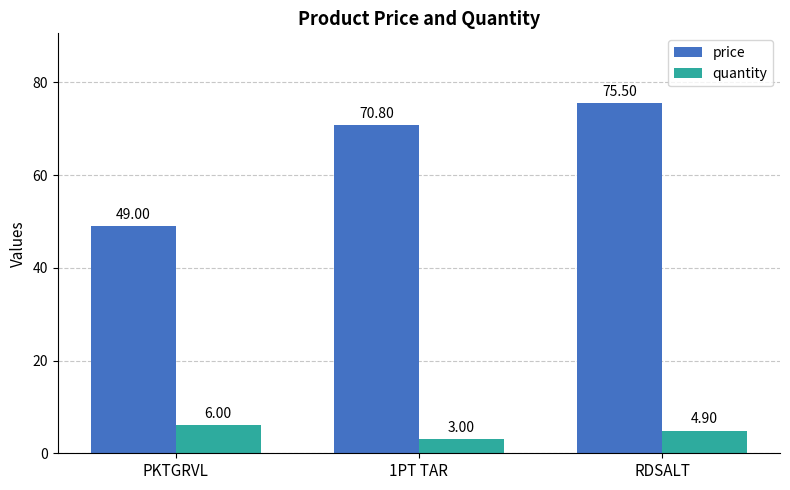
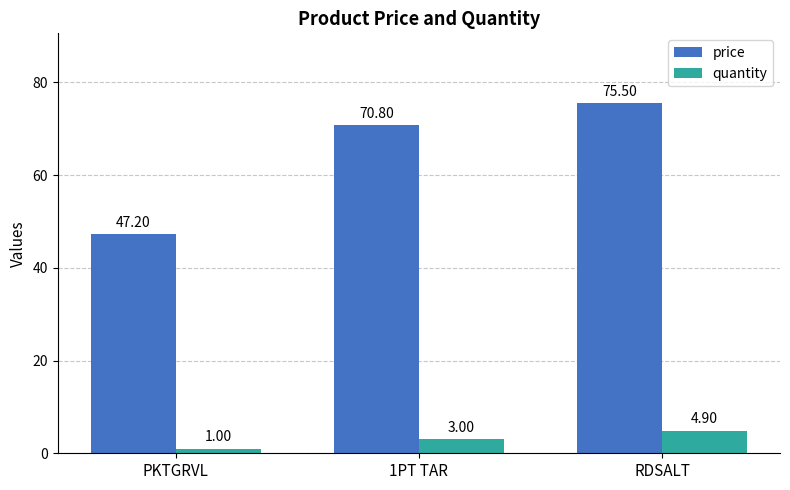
  {
    "price": {
-     "PKTGRVL": 49.00,
+     "PKTGRVL": 47.20,
      "1PT TAR": 70.80,
      "RDSALT": 75.50
    },
    "quantity": {
-     "PKTGRVL": 6.00,
+     "PKTGRVL": 1.00,
      "1PT TAR": 3.00,
      "RDSALT": 4.90
    }
  }
